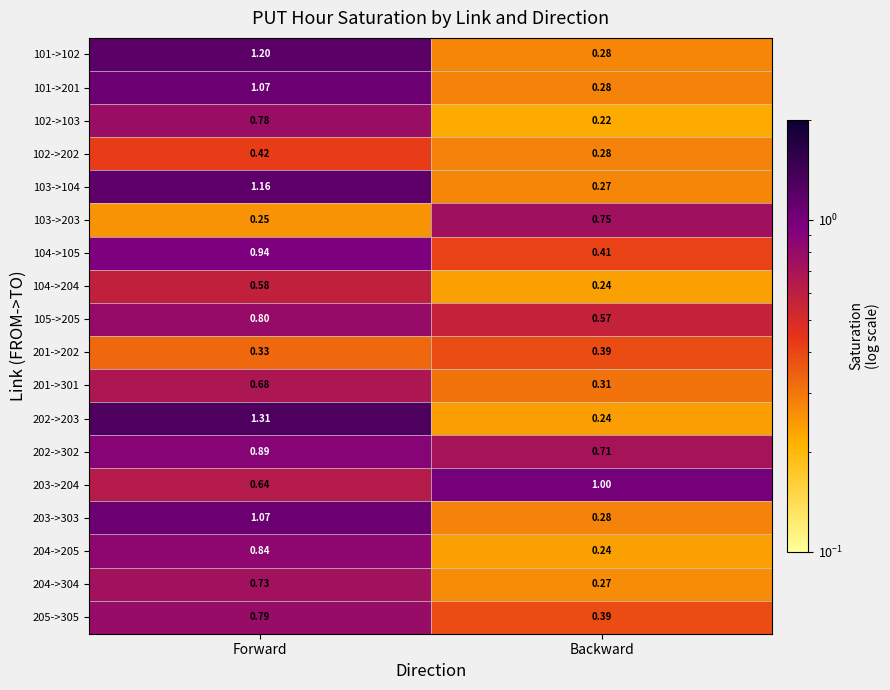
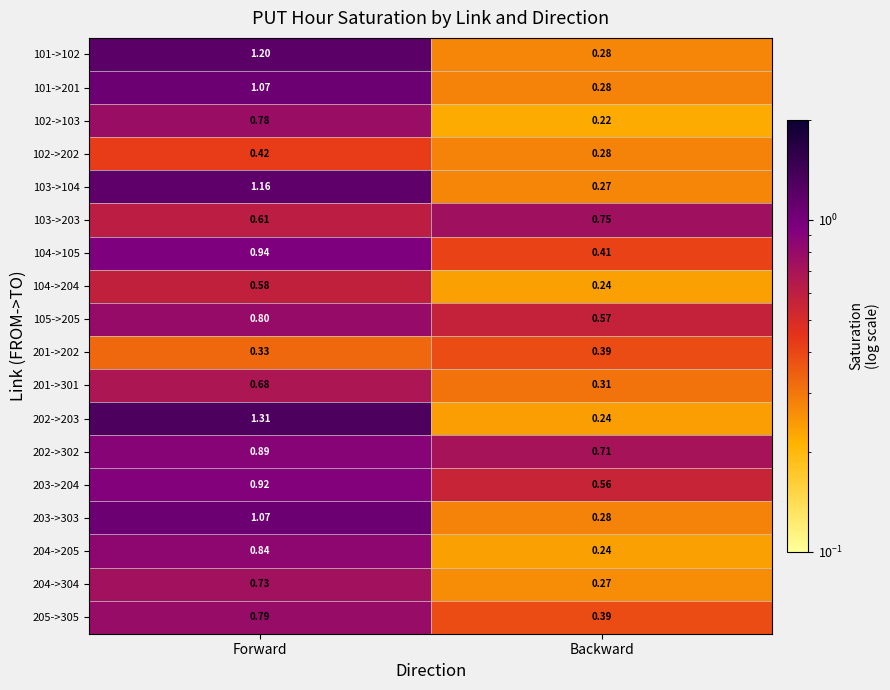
  {
    "101->102": {
      "Forward": 1.20,
      "Backward": 0.28
    },
    "101->201": {
      "Forward": 1.07,
      "Backward": 0.28
    },
    "102->103": {
      "Forward": 0.78,
      "Backward": 0.22
    },
    "102->202": {
      "Forward": 0.42,
      "Backward": 0.28
    },
    "103->104": {
      "Forward": 1.16,
      "Backward": 0.27
    },
    "103->203": {
-     "Forward": 0.25,
+     "Forward": 0.61,
      "Backward": 0.75
    },
    "104->105": {
      "Forward": 0.94,
      "Backward": 0.41
    },
    "104->204": {
      "Forward": 0.58,
      "Backward": 0.24
    },
    "105->205": {
      "Forward": 0.80,
      "Backward": 0.57
    },
    "201->202": {
      "Forward": 0.33,
      "Backward": 0.39
    },
    "201->301": {
      "Forward": 0.68,
      "Backward": 0.31
    },
    "202->203": {
      "Forward": 1.31,
      "Backward": 0.24
    },
    "202->302": {
      "Forward": 0.89,
      "Backward": 0.71
    },
    "203->204": {
-     "Forward": 0.64,
-     "Backward": 1.00
+     "Forward": 0.92,
+     "Backward": 0.56
    },
    "203->303": {
      "Forward": 1.07,
      "Backward": 0.28
    },
    "204->205": {
      "Forward": 0.84,
      "Backward": 0.24
    },
    "204->304": {
      "Forward": 0.73,
      "Backward": 0.27
    },
    "205->305": {
      "Forward": 0.79,
      "Backward": 0.39
    }
  }
